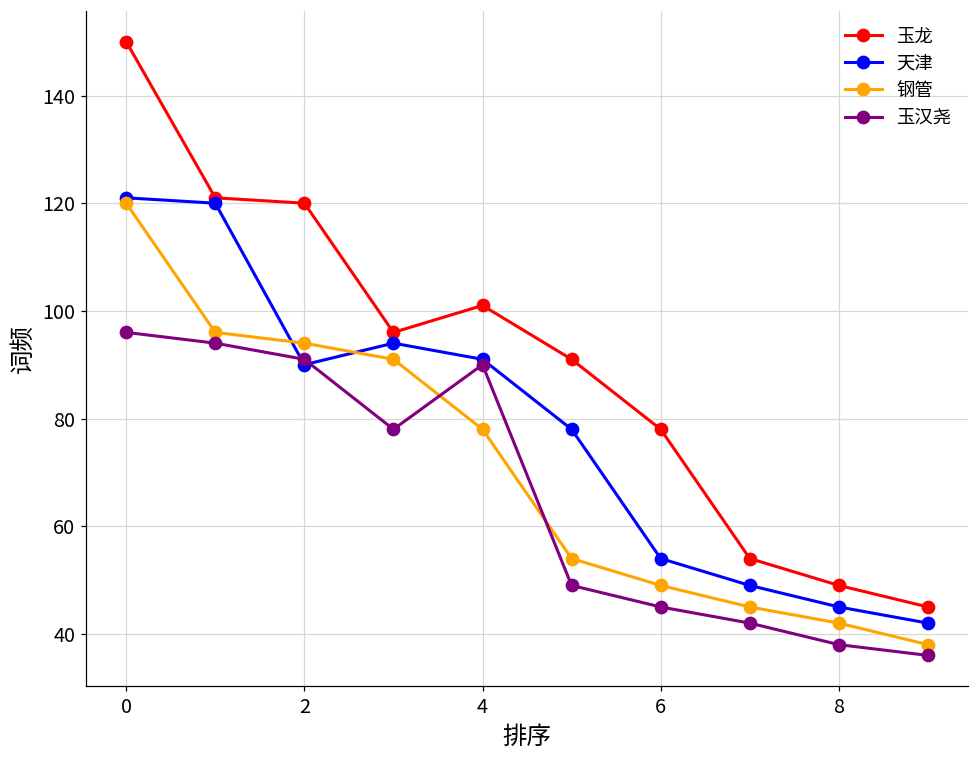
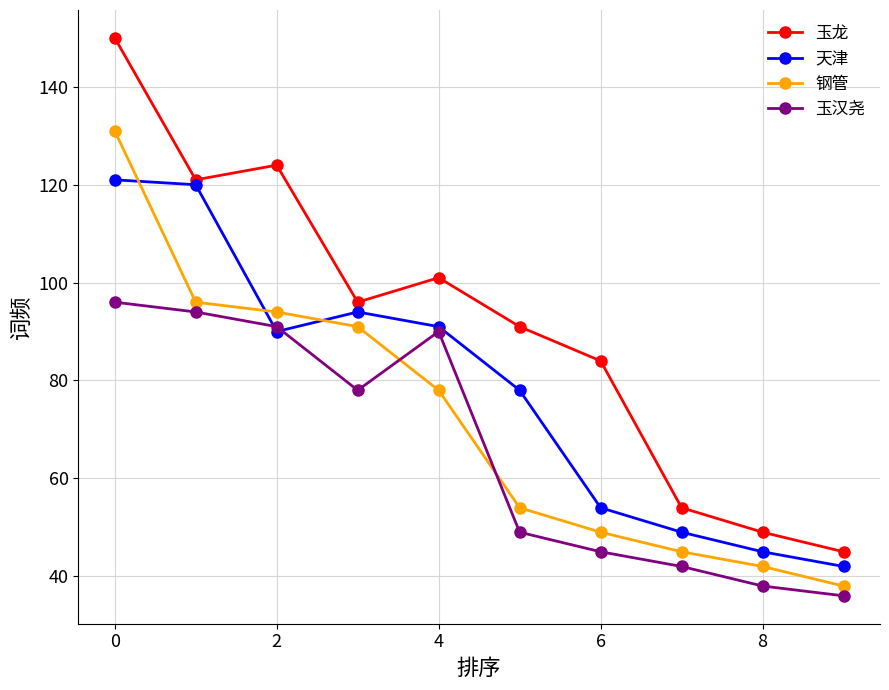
  {
    "玉龙": {
      "0": 150,
-     "2": 120,
+     "2": 124,
      "4": 101,
-     "6": 78,
+     "6": 84,
      "8": 49
    },
    "天津": {
      "0": 121,
      "2": 90,
      "4": 91,
      "6": 54,
      "8": 45
    },
    "钢管": {
-     "0": 120,
+     "0": 131,
      "2": 94,
      "4": 78,
      "6": 49,
      "8": 42
    },
    "玉汉尧": {
      "0": 96,
      "2": 91,
      "4": 90,
      "6": 45,
      "8": 38
    }
  }
